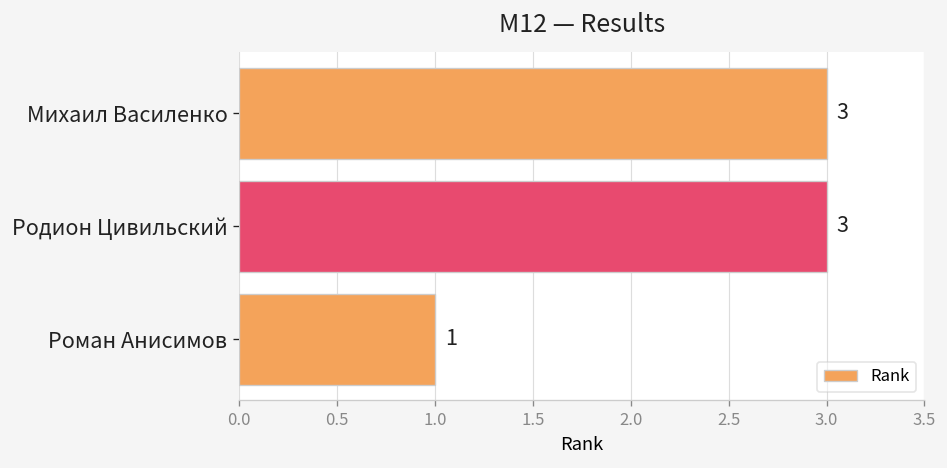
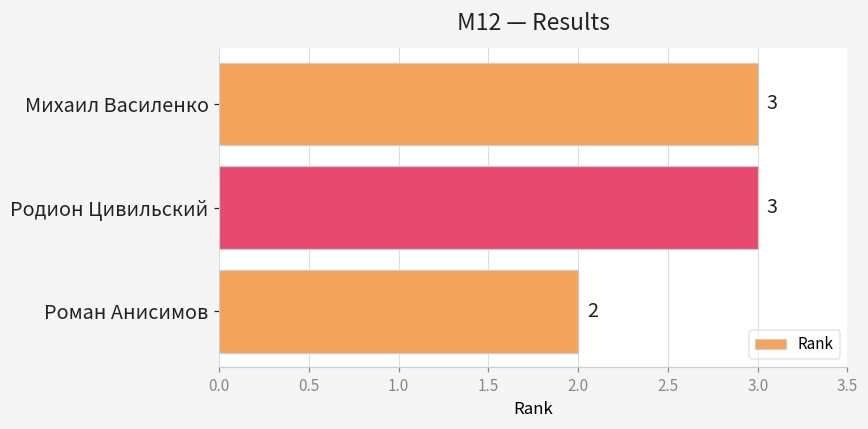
  {
    "Михаил Василенко": 3,
    "Родион Цивильский": 3,
-   "Роман Анисимов": 1
+   "Роман Анисимов": 2
  }
